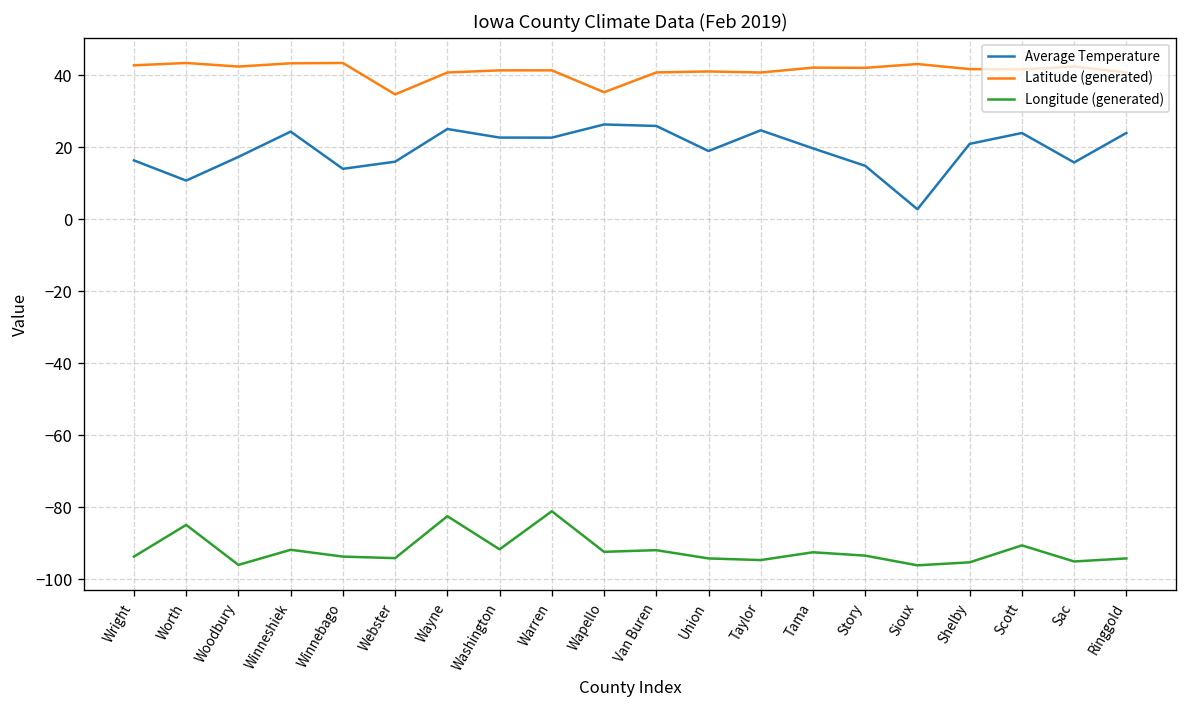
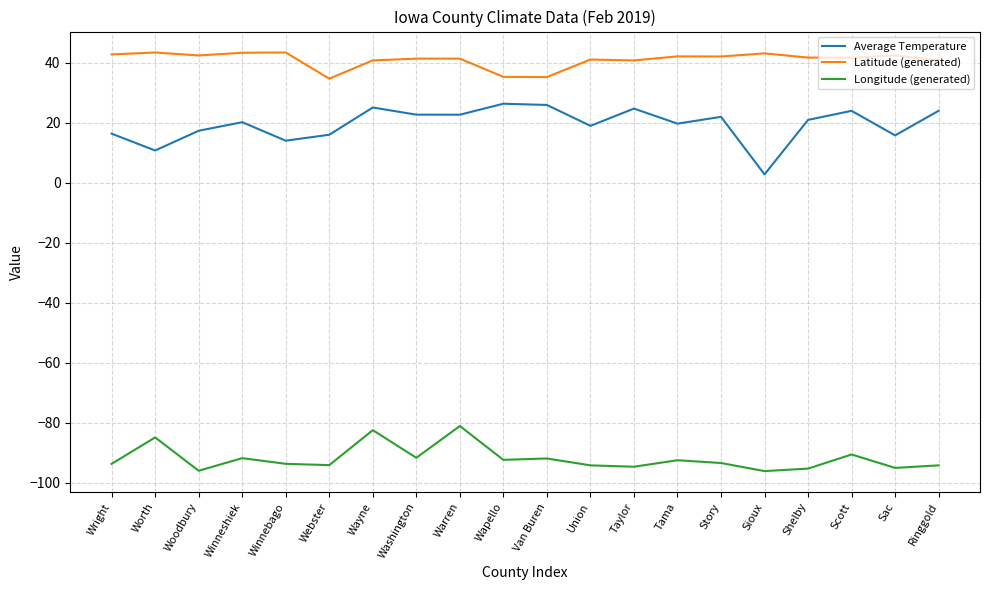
  {
    "Average Temperature": {
      "Wright": 16,
      "Worth": 11,
      "Woodbury": 17,
-     "Winneshiek": 24,
+     "Winneshiek": 20,
      "Winnebago": 14,
      "Webster": 16,
      "Wayne": 25,
      "Washington": 23,
      "Warren": 23,
      "Wapello": 26,
      "Van Buren": 26,
      "Union": 19,
      "Taylor": 25,
      "Tama": 20,
-     "Story": 15,
+     "Story": 22,
      "Sioux": 3,
      "Shelby": 21,
      "Scott": 24,
      "Sac": 16,
      "Ringgold": 24
    },
    "Latitude (generated)": {
      "Wright": 43,
      "Worth": 43,
      "Woodbury": 42,
      "Winneshiek": 43,
      "Winnebago": 43,
      "Webster": 35,
      "Wayne": 41,
      "Washington": 41,
      "Warren": 41,
      "Wapello": 35,
-     "Van Buren": 41,
+     "Van Buren": 35,
      "Union": 41,
      "Taylor": 41,
      "Tama": 42,
      "Story": 42,
      "Sioux": 43,
      "Shelby": 42
    },
    "Longitude (generated)": {
      "Wright": -94,
      "Worth": -85,
      "Woodbury": -96,
      "Winneshiek": -92,
      "Winnebago": -94,
      "Webster": -94,
      "Wayne": -83,
      "Washington": -92,
      "Warren": -81,
      "Wapello": -92,
      "Van Buren": -92,
      "Union": -94,
      "Taylor": -95,
      "Tama": -93,
      "Story": -93,
      "Sioux": -96,
      "Shelby": -95,
      "Scott": -91,
      "Sac": -95,
      "Ringgold": -94
    }
  }
